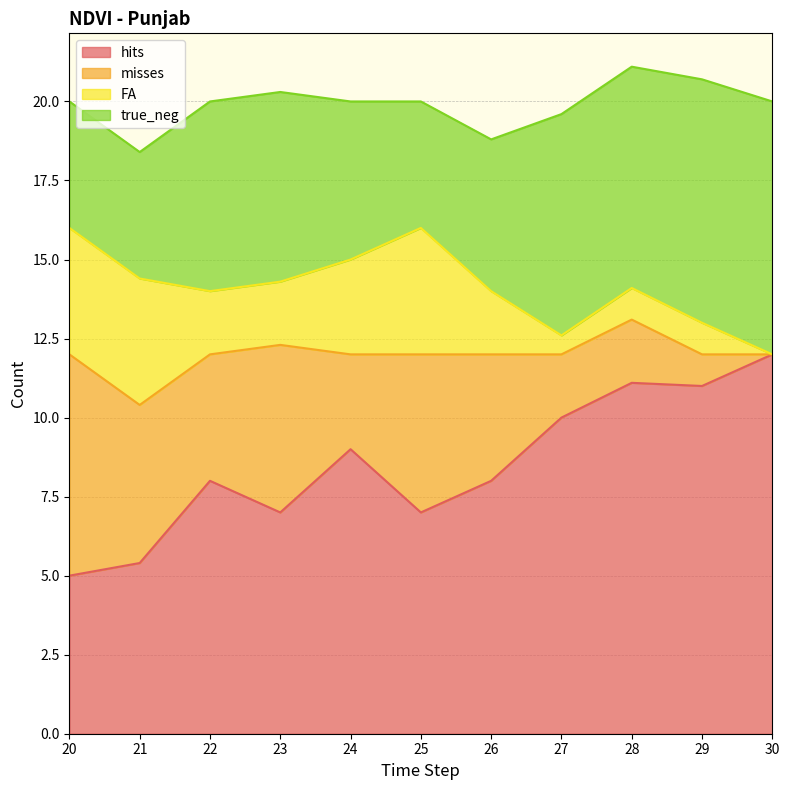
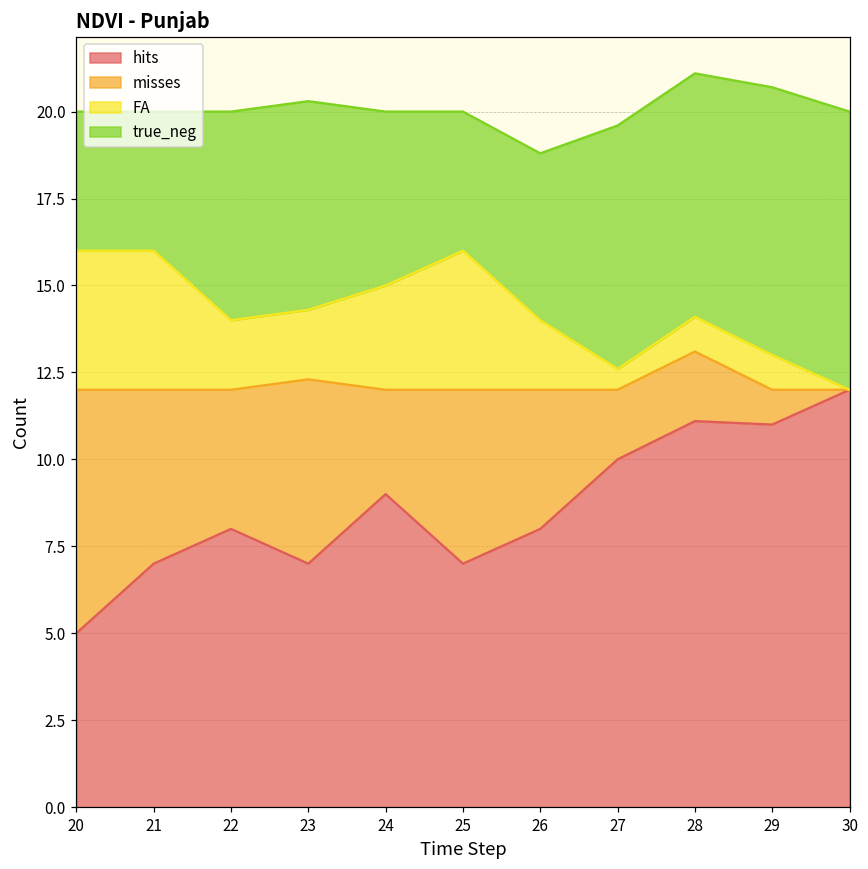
  {
    "hits": {
      "20": 5.0,
-     "21": 5.4,
+     "21": 7.0,
      "22": 8.0,
      "23": 7.0,
      "24": 9.0,
      "25": 7.0,
      "26": 8.0,
      "27": 10.0,
      "28": 11.1,
      "29": 11.0
    },
    "misses": {
      "20": 7.0,
      "21": 5.0,
      "22": 4.0,
      "23": 5.3,
      "24": 3.0,
      "25": 5.0,
      "26": 4.0,
      "27": 2.0,
      "28": 2.0,
      "29": 1.0
    },
    "FA": {
      "20": 4.0,
      "21": 4.0,
      "22": 2.0,
      "23": 2.0,
      "24": 3.0,
      "25": 4.0,
      "26": 2.0,
      "27": 0.6,
      "28": 1.0,
      "29": 1.0
    },
    "true_neg": {
      "20": 4.0,
      "22": 6.0,
      "23": 6.0,
      "24": 5.0,
      "25": 4.0,
      "26": 4.8,
      "27": 7.0,
      "28": 7.0,
      "29": 7.7,
      "30": 8.0
    }
  }
